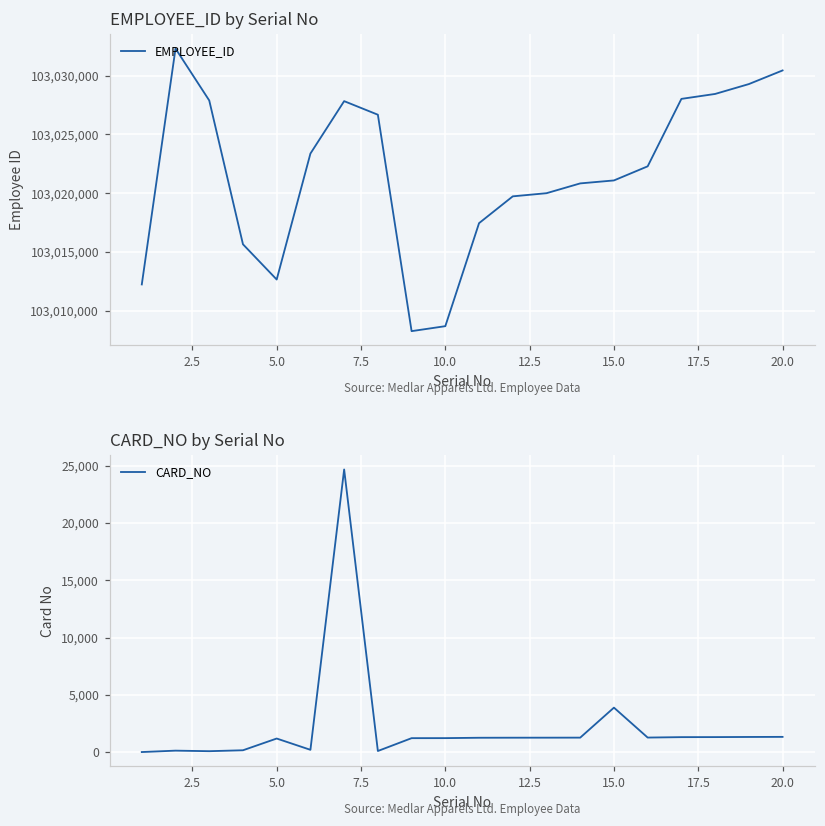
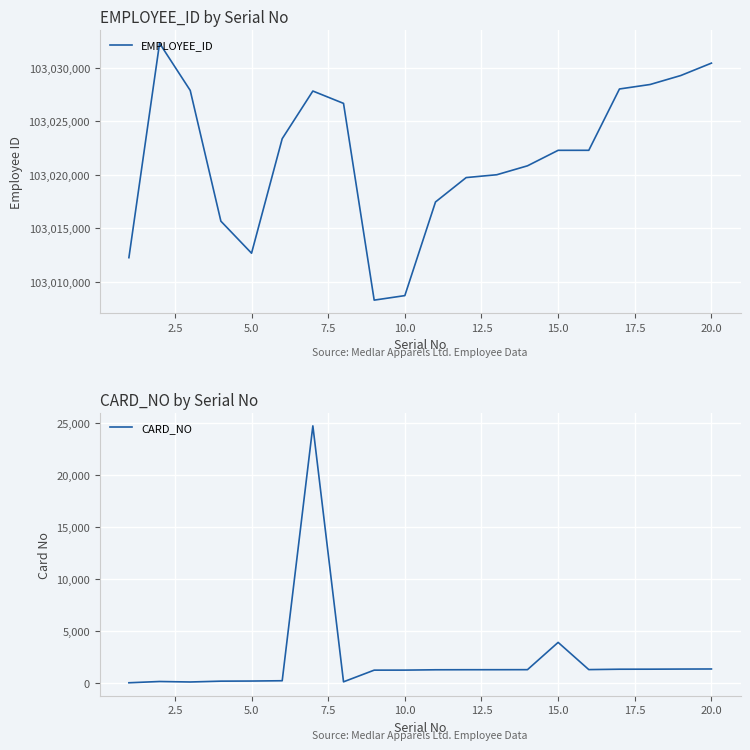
  {
    "EMPLOYEE_ID by Serial No": {
      "5.0": "103,012,700",
      "10.0": "103,008,700",
-     "15.0": "103,021,100",
+     "15.0": "103,022,300",
      "20.0": "103,030,400"
    },
    "CARD_NO by Serial No": {
-     "5.0": "1,200",
+     "5.0": "200",
      "10.0": "1,200",
      "15.0": "3,900",
      "20.0": "1,300"
    }
  }
